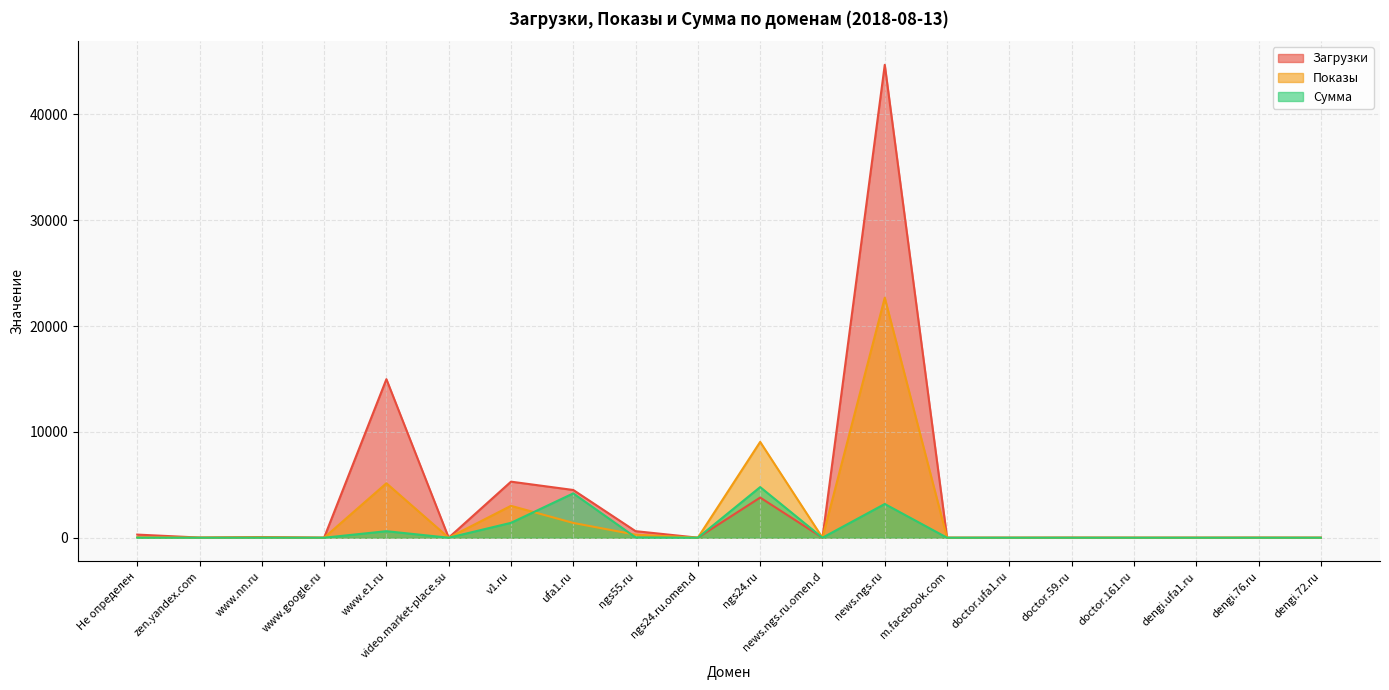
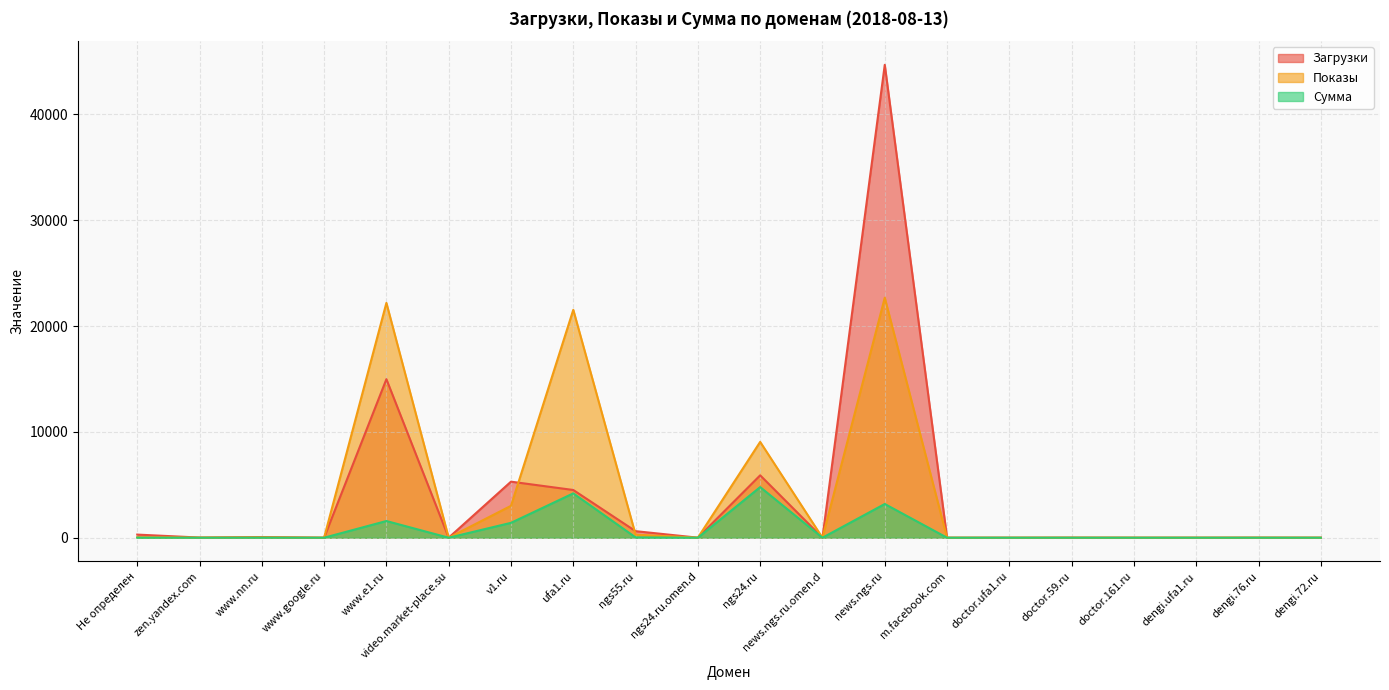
  {
    "Загрузки": {
      "Не определен": 300,
      "www.e1.ru": 15000,
      "v1.ru": 5300,
      "ufa1.ru": 4500,
      "ngs55.ru": 600,
-     "ngs24.ru": 3800,
+     "ngs24.ru": 5900,
      "news.ngs.ru": 44700
    },
    "Показы": {
-     "www.e1.ru": 5100,
+     "www.e1.ru": 22200,
      "v1.ru": 3000,
-     "ufa1.ru": 1400,
+     "ufa1.ru": 21500,
      "ngs55.ru": 300,
      "ngs24.ru": 9100,
      "news.ngs.ru": 22700
    },
    "Сумма": {
-     "www.e1.ru": 600,
+     "www.e1.ru": 1600,
      "v1.ru": 1400,
      "ufa1.ru": 4200,
      "ngs55.ru": 0,
      "ngs24.ru": 4800,
      "news.ngs.ru": 3200
    }
  }
